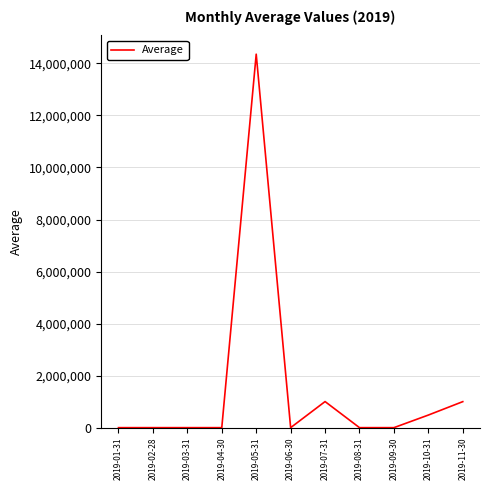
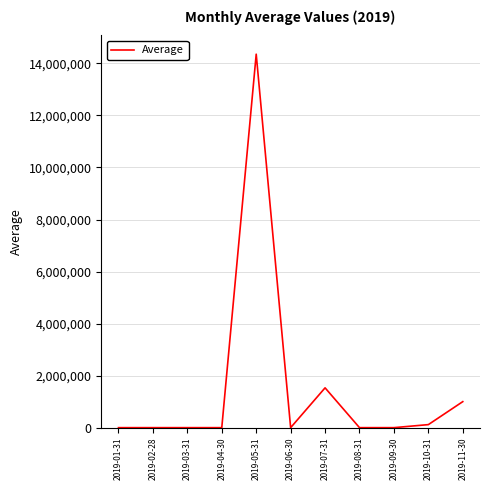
  {
    "2019-01-31": "0",
    "2019-02-28": "0",
    "2019-03-31": "0",
    "2019-04-30": "0",
    "2019-05-31": "14,400,000",
    "2019-06-30": "0",
-   "2019-07-31": "1,000,000",
+   "2019-07-31": "1,500,000",
    "2019-08-31": "0",
    "2019-09-30": "0",
-   "2019-10-31": "500,000",
+   "2019-10-31": "100,000",
    "2019-11-30": "1,000,000"
  }
